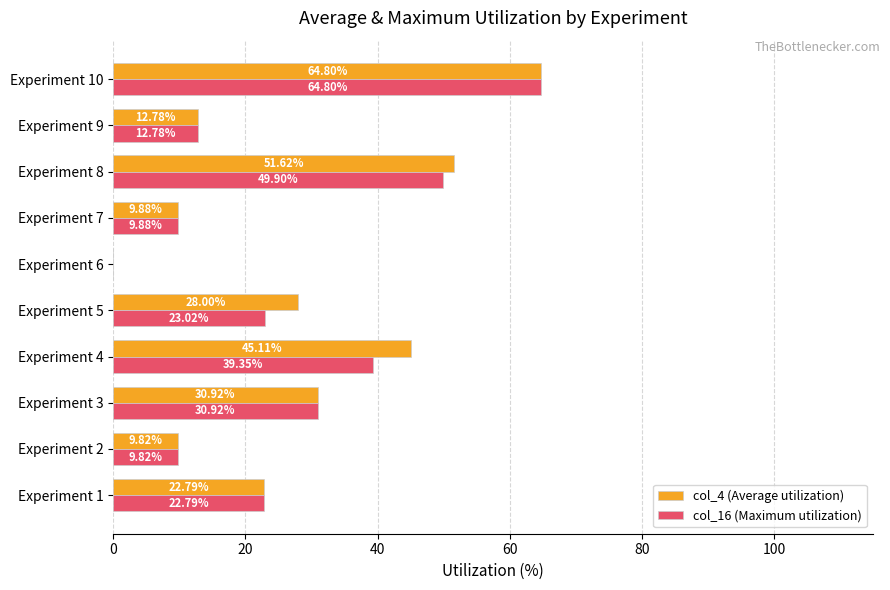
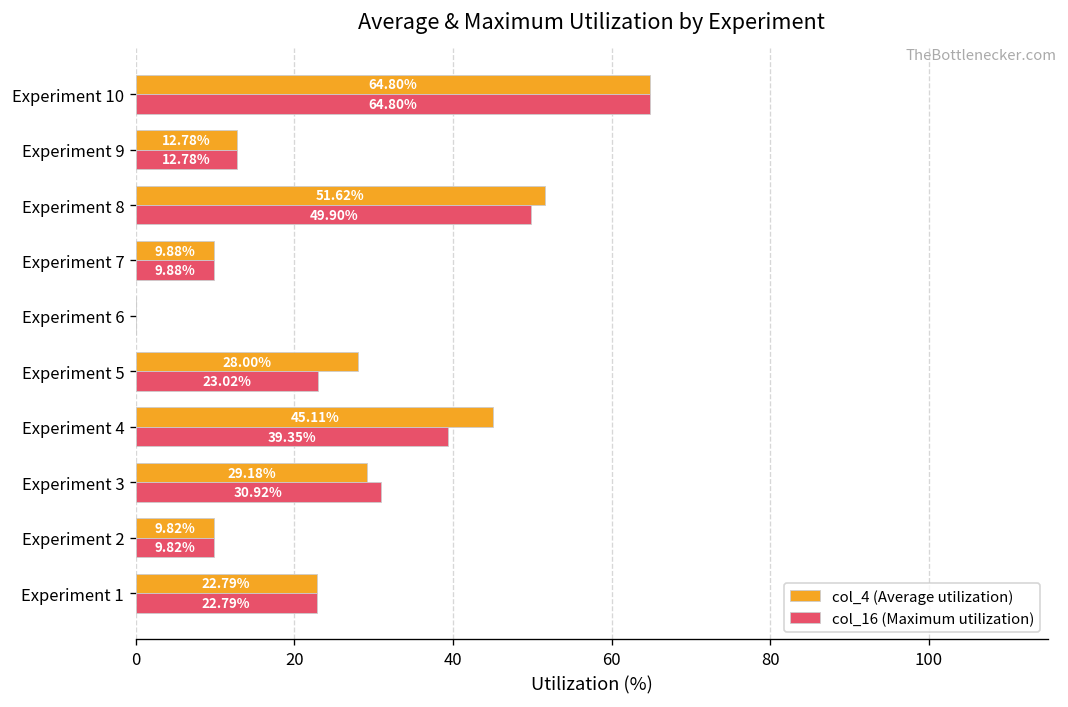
  {
    "col_4 (Average utilization)": {
      "Experiment 10": "64.80%",
      "Experiment 9": "12.78%",
      "Experiment 8": "51.62%",
      "Experiment 7": "9.88%",
      "Experiment 5": "28.00%",
      "Experiment 4": "45.11%",
-     "Experiment 3": "30.92%",
+     "Experiment 3": "29.18%",
      "Experiment 2": "9.82%",
      "Experiment 1": "22.79%"
    },
    "col_16 (Maximum utilization)": {
      "Experiment 10": "64.80%",
      "Experiment 9": "12.78%",
      "Experiment 8": "49.90%",
      "Experiment 7": "9.88%",
      "Experiment 5": "23.02%",
      "Experiment 4": "39.35%",
      "Experiment 3": "30.92%",
      "Experiment 2": "9.82%",
      "Experiment 1": "22.79%"
    }
  }
